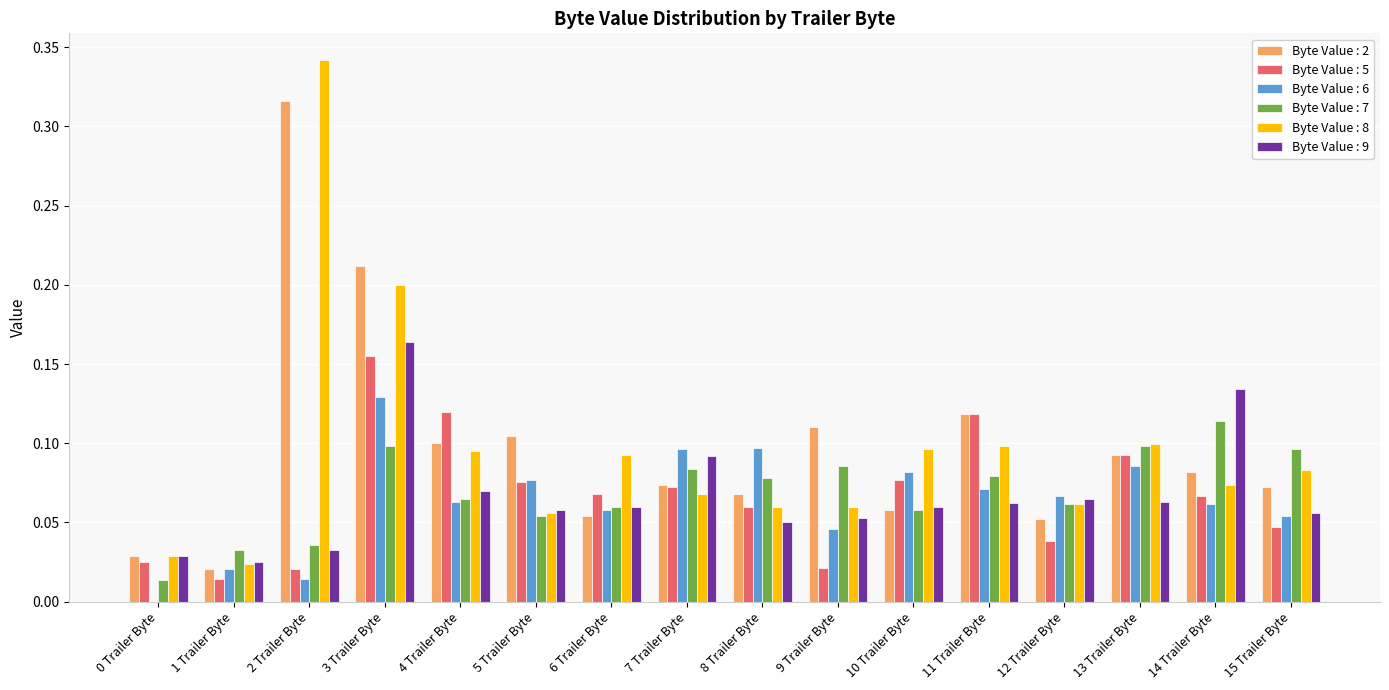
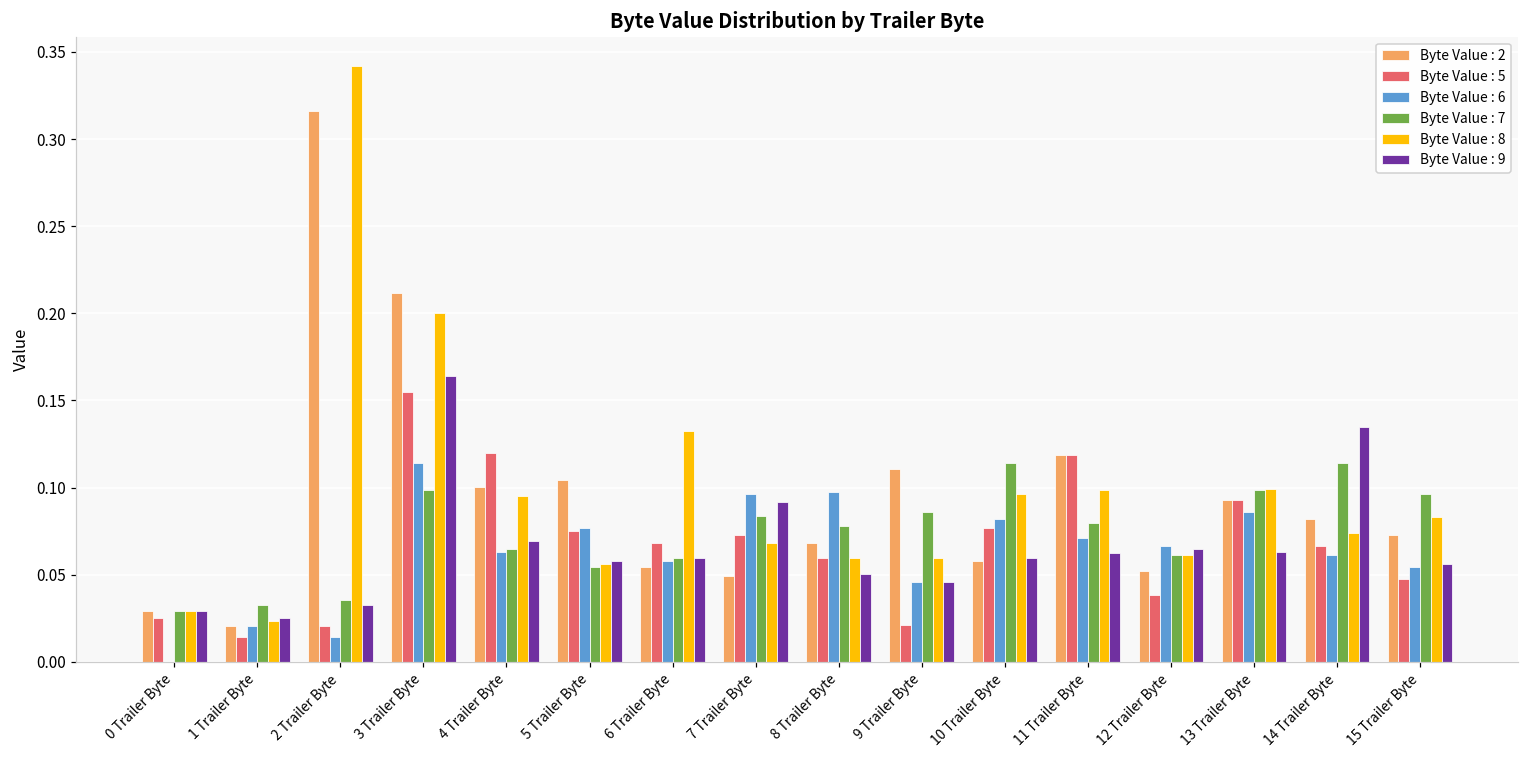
  {
    "Byte Value : 2": {
      "0 Trailer Byte": 0.029,
      "1 Trailer Byte": 0.021,
      "2 Trailer Byte": 0.316,
      "3 Trailer Byte": 0.212,
      "4 Trailer Byte": 0.100,
      "5 Trailer Byte": 0.105,
      "6 Trailer Byte": 0.054,
-     "7 Trailer Byte": 0.074,
+     "7 Trailer Byte": 0.049,
      "8 Trailer Byte": 0.068,
      "9 Trailer Byte": 0.110,
      "10 Trailer Byte": 0.058,
      "11 Trailer Byte": 0.119,
      "12 Trailer Byte": 0.052,
      "13 Trailer Byte": 0.093,
      "14 Trailer Byte": 0.082,
      "15 Trailer Byte": 0.073
    },
    "Byte Value : 5": {
      "0 Trailer Byte": 0.025,
      "1 Trailer Byte": 0.015,
      "2 Trailer Byte": 0.021,
      "3 Trailer Byte": 0.155,
      "4 Trailer Byte": 0.120,
      "5 Trailer Byte": 0.075,
      "6 Trailer Byte": 0.068,
      "7 Trailer Byte": 0.073,
      "8 Trailer Byte": 0.060,
      "9 Trailer Byte": 0.021,
      "10 Trailer Byte": 0.077,
      "11 Trailer Byte": 0.119,
      "12 Trailer Byte": 0.038,
      "13 Trailer Byte": 0.093,
      "14 Trailer Byte": 0.066,
      "15 Trailer Byte": 0.047
    },
    "Byte Value : 6": {
      "0 Trailer Byte": 0.000,
      "1 Trailer Byte": 0.021,
      "2 Trailer Byte": 0.015,
-     "3 Trailer Byte": 0.129,
+     "3 Trailer Byte": 0.114,
      "4 Trailer Byte": 0.063,
      "5 Trailer Byte": 0.077,
      "6 Trailer Byte": 0.058,
      "7 Trailer Byte": 0.096,
      "8 Trailer Byte": 0.097,
      "9 Trailer Byte": 0.046,
      "10 Trailer Byte": 0.082,
      "11 Trailer Byte": 0.071,
      "12 Trailer Byte": 0.066,
      "13 Trailer Byte": 0.086,
      "14 Trailer Byte": 0.062,
      "15 Trailer Byte": 0.054
    },
    "Byte Value : 7": {
-     "0 Trailer Byte": 0.014,
+     "0 Trailer Byte": 0.029,
      "1 Trailer Byte": 0.032,
      "2 Trailer Byte": 0.036,
      "3 Trailer Byte": 0.098,
      "4 Trailer Byte": 0.065,
      "5 Trailer Byte": 0.054,
      "6 Trailer Byte": 0.060,
      "7 Trailer Byte": 0.084,
      "8 Trailer Byte": 0.078,
      "9 Trailer Byte": 0.086,
-     "10 Trailer Byte": 0.058,
+     "10 Trailer Byte": 0.114,
      "11 Trailer Byte": 0.079,
      "12 Trailer Byte": 0.062,
      "13 Trailer Byte": 0.098,
      "14 Trailer Byte": 0.114,
      "15 Trailer Byte": 0.096
    },
    "Byte Value : 8": {
      "0 Trailer Byte": 0.029,
      "1 Trailer Byte": 0.024,
      "2 Trailer Byte": 0.342,
      "3 Trailer Byte": 0.200,
      "4 Trailer Byte": 0.095,
      "5 Trailer Byte": 0.056,
-     "6 Trailer Byte": 0.093,
+     "6 Trailer Byte": 0.133,
      "7 Trailer Byte": 0.068,
      "8 Trailer Byte": 0.060,
      "9 Trailer Byte": 0.060,
      "10 Trailer Byte": 0.096,
      "11 Trailer Byte": 0.098,
      "12 Trailer Byte": 0.062,
      "13 Trailer Byte": 0.099,
      "14 Trailer Byte": 0.074,
      "15 Trailer Byte": 0.083
    },
    "Byte Value : 9": {
      "0 Trailer Byte": 0.029,
      "1 Trailer Byte": 0.025,
      "2 Trailer Byte": 0.032,
      "3 Trailer Byte": 0.164,
      "4 Trailer Byte": 0.070,
      "5 Trailer Byte": 0.058,
      "6 Trailer Byte": 0.060,
      "7 Trailer Byte": 0.092,
      "8 Trailer Byte": 0.050,
-     "9 Trailer Byte": 0.053,
+     "9 Trailer Byte": 0.046,
      "10 Trailer Byte": 0.060,
      "11 Trailer Byte": 0.062,
      "12 Trailer Byte": 0.065,
      "13 Trailer Byte": 0.063,
      "14 Trailer Byte": 0.134,
      "15 Trailer Byte": 0.056
    }
  }
